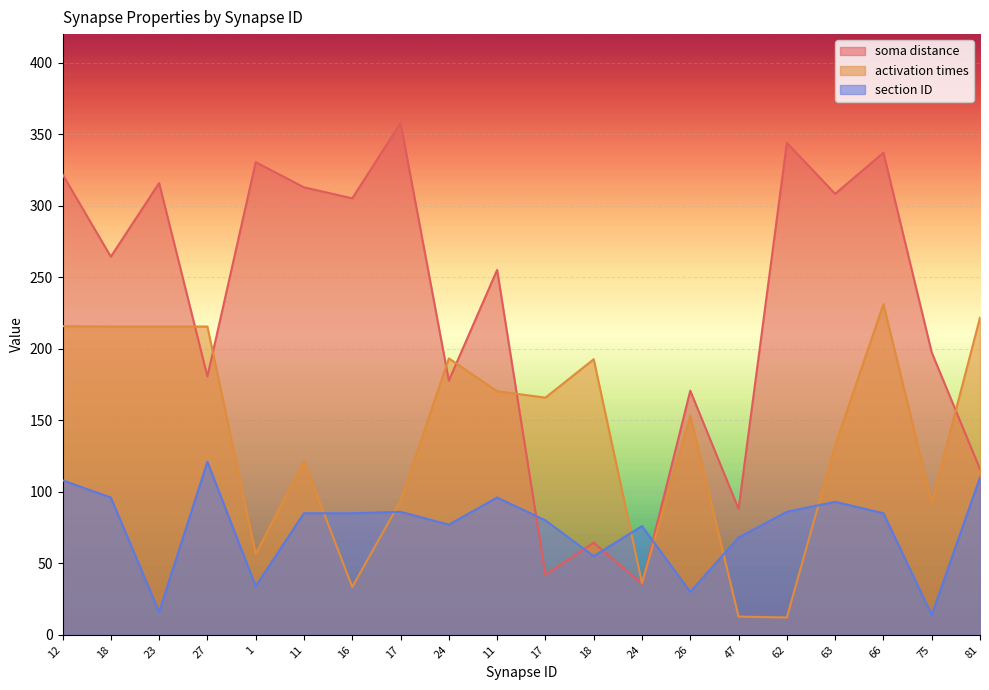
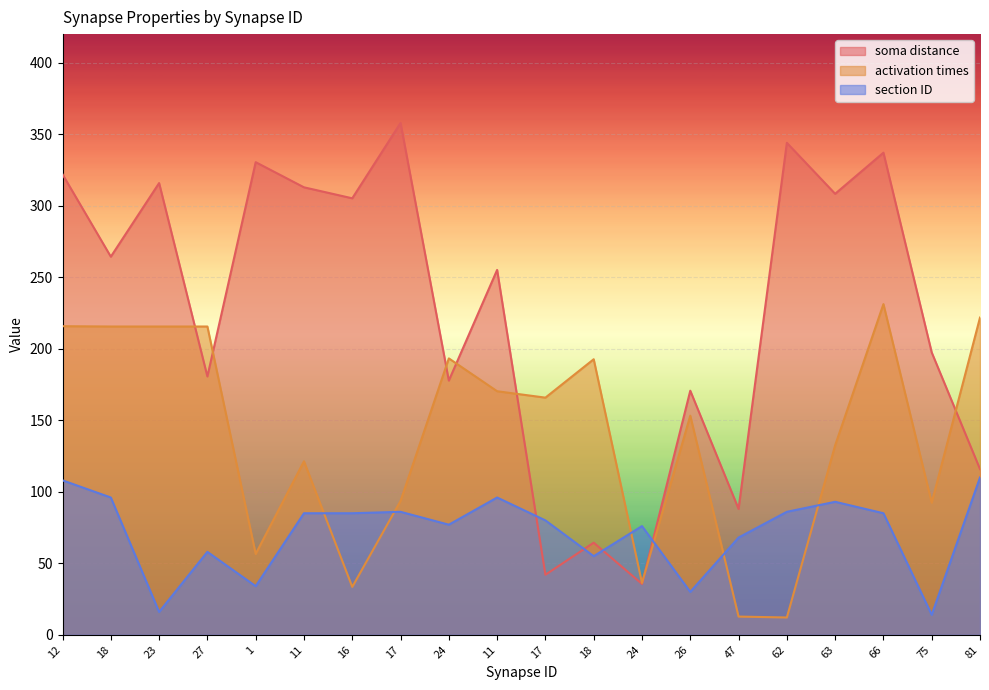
  {
    "section ID": {
      "12": 108,
      "23": 16,
-     "27": 121,
+     "27": 58,
      "1": 34,
      "16": 85,
      "26": 30,
      "47": 68,
      "62": 86,
      "63": 93,
      "66": 85,
      "75": 14,
      "81": 110
    }
  }
